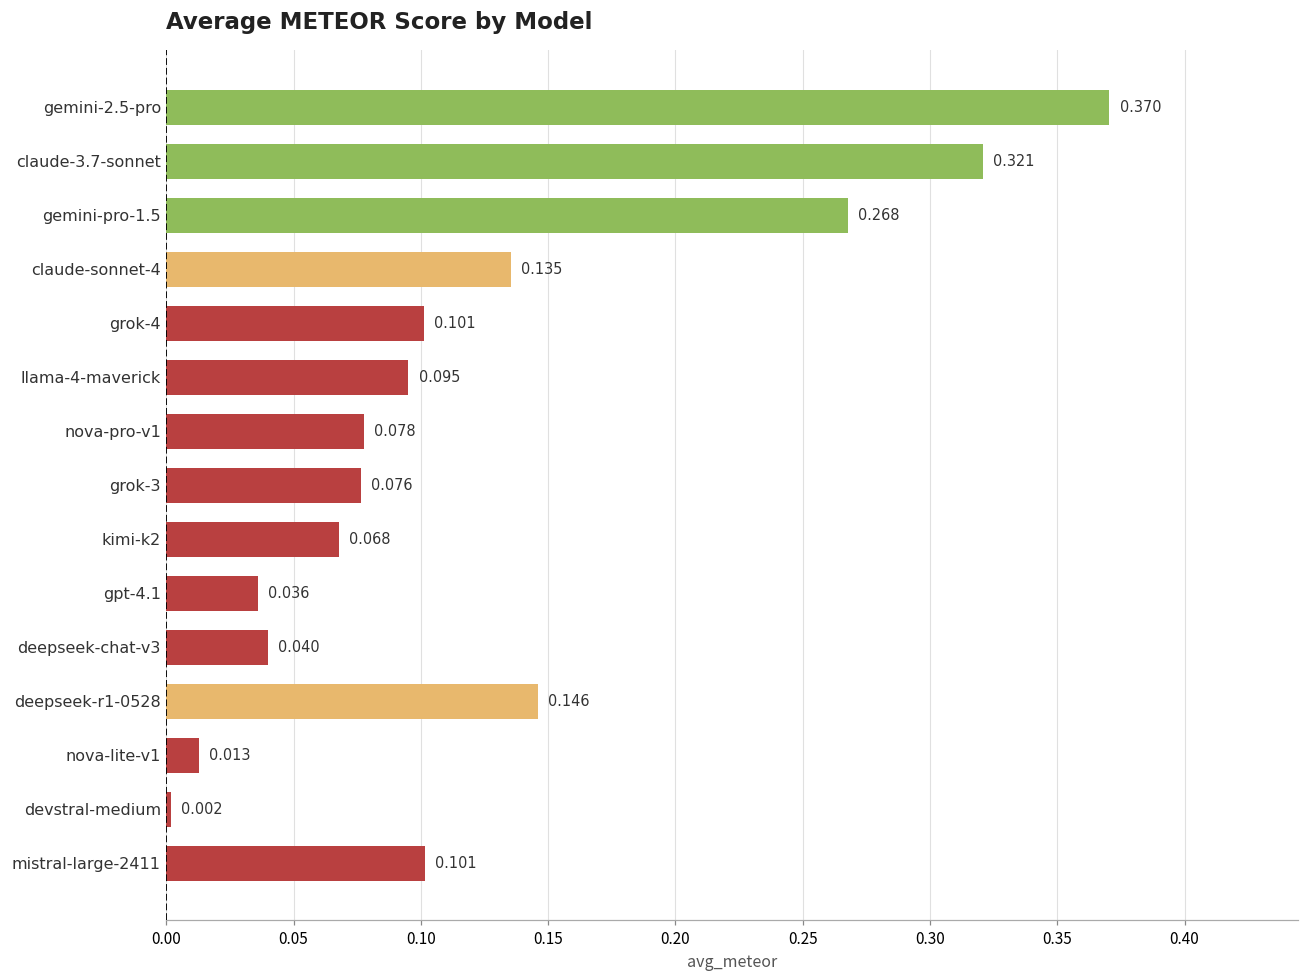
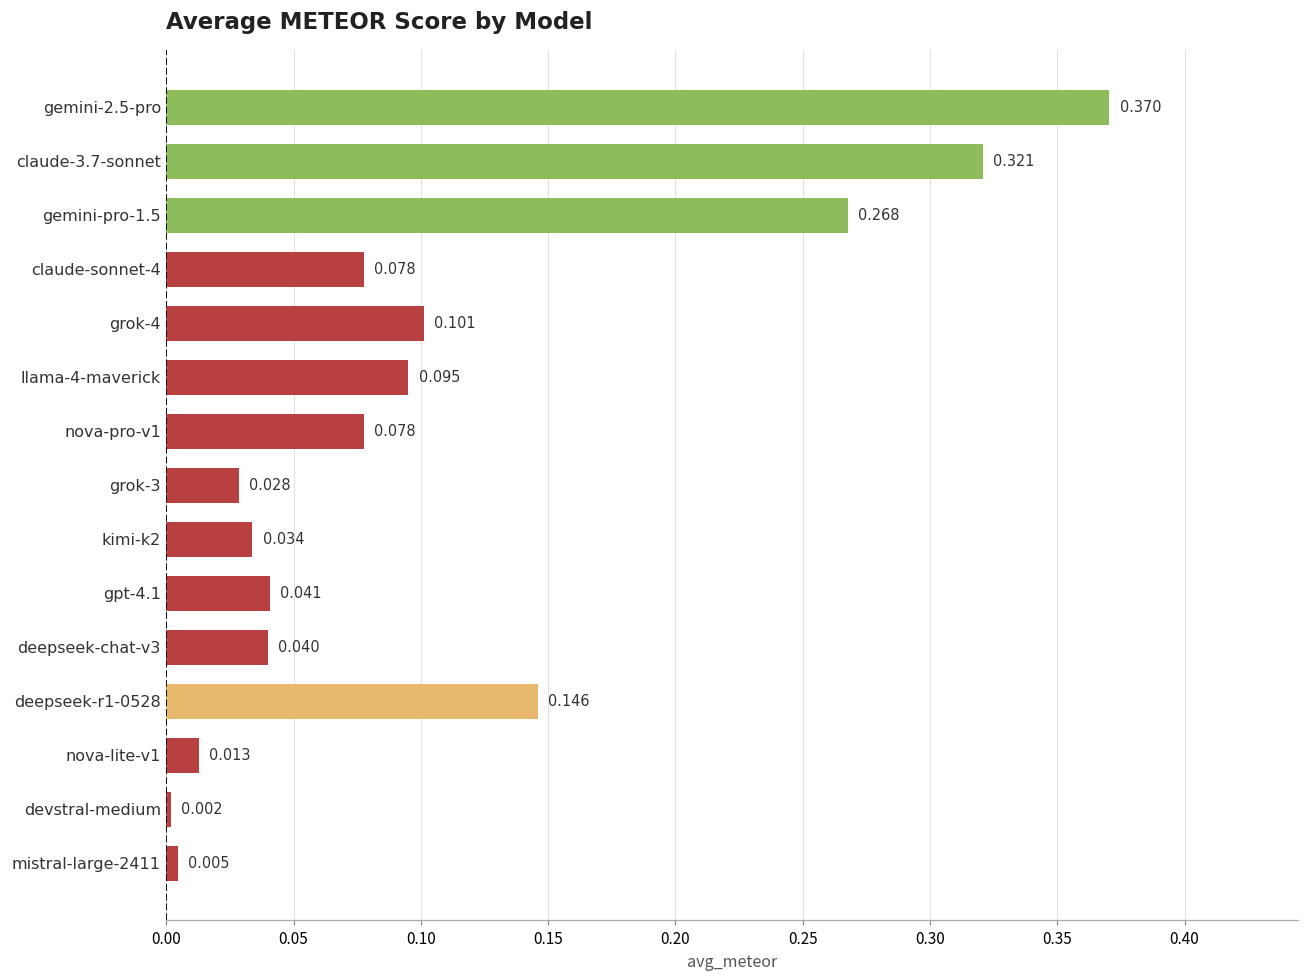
  {
    "gemini-2.5-pro": 0.370,
    "claude-3.7-sonnet": 0.321,
    "gemini-pro-1.5": 0.268,
-   "claude-sonnet-4": 0.135,
+   "claude-sonnet-4": 0.078,
    "grok-4": 0.101,
    "llama-4-maverick": 0.095,
    "nova-pro-v1": 0.078,
-   "grok-3": 0.076,
-   "kimi-k2": 0.068,
-   "gpt-4.1": 0.036,
+   "grok-3": 0.028,
+   "kimi-k2": 0.034,
+   "gpt-4.1": 0.041,
    "deepseek-chat-v3": 0.040,
    "deepseek-r1-0528": 0.146,
    "nova-lite-v1": 0.013,
    "devstral-medium": 0.002,
-   "mistral-large-2411": 0.101
+   "mistral-large-2411": 0.005
  }
